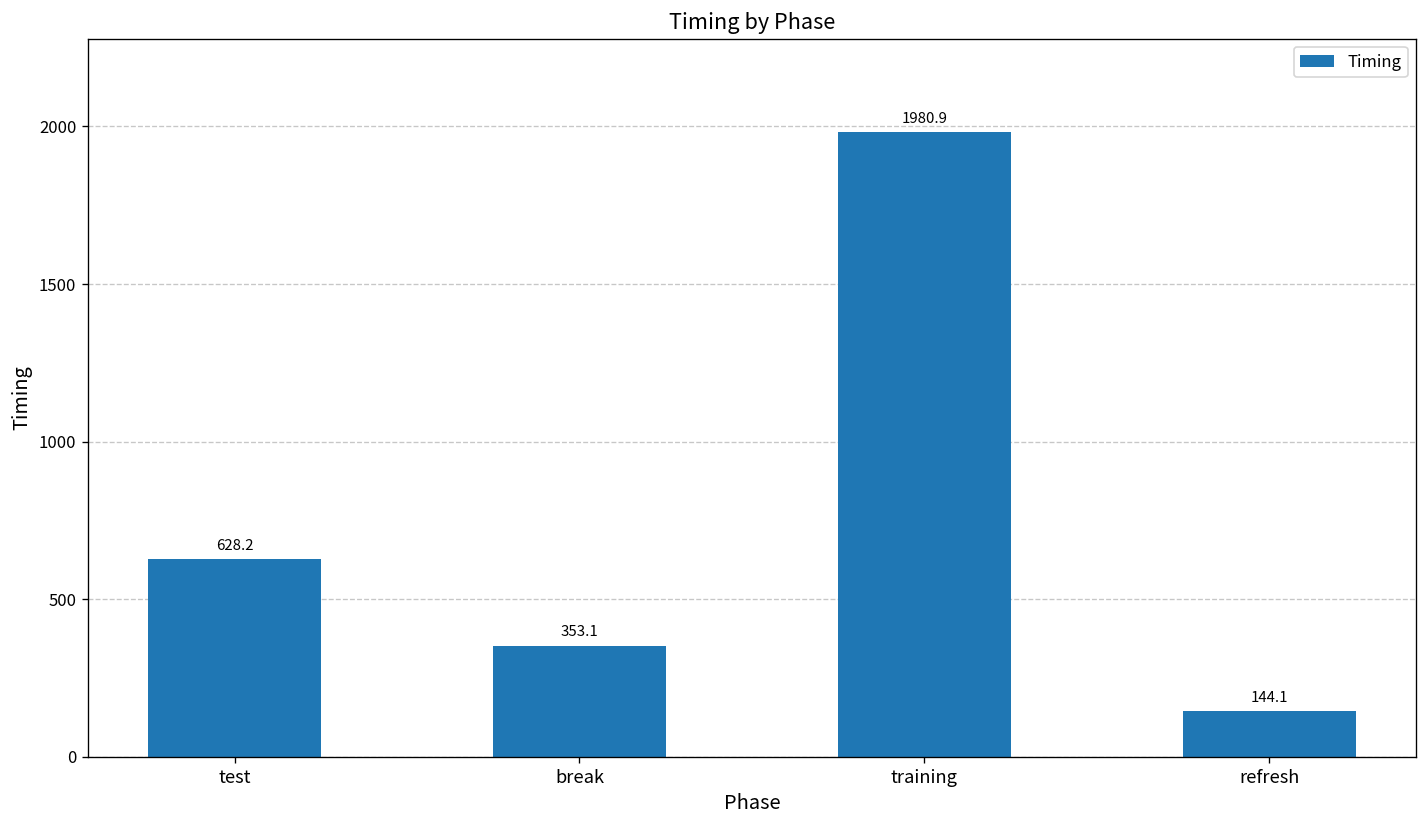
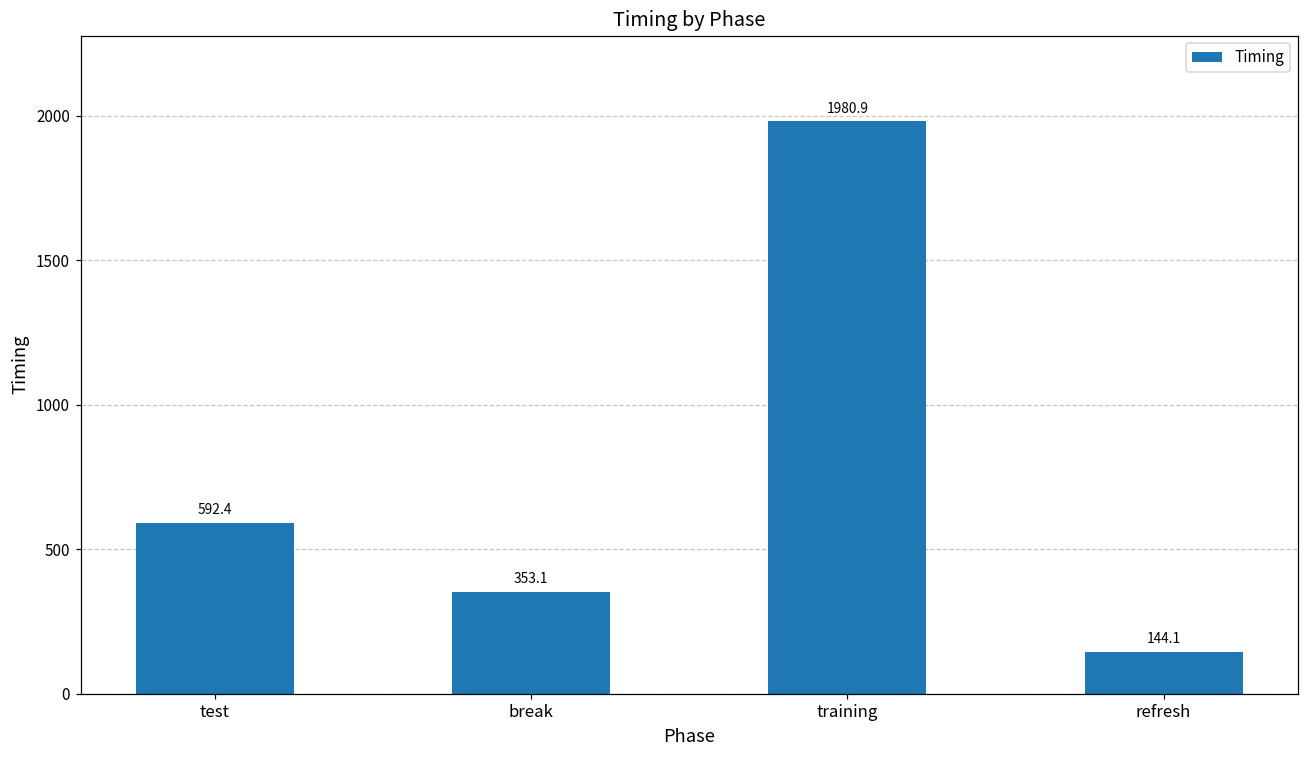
  {
-   "test": 628.2,
+   "test": 592.4,
    "break": 353.1,
    "training": 1980.9,
    "refresh": 144.1
  }
